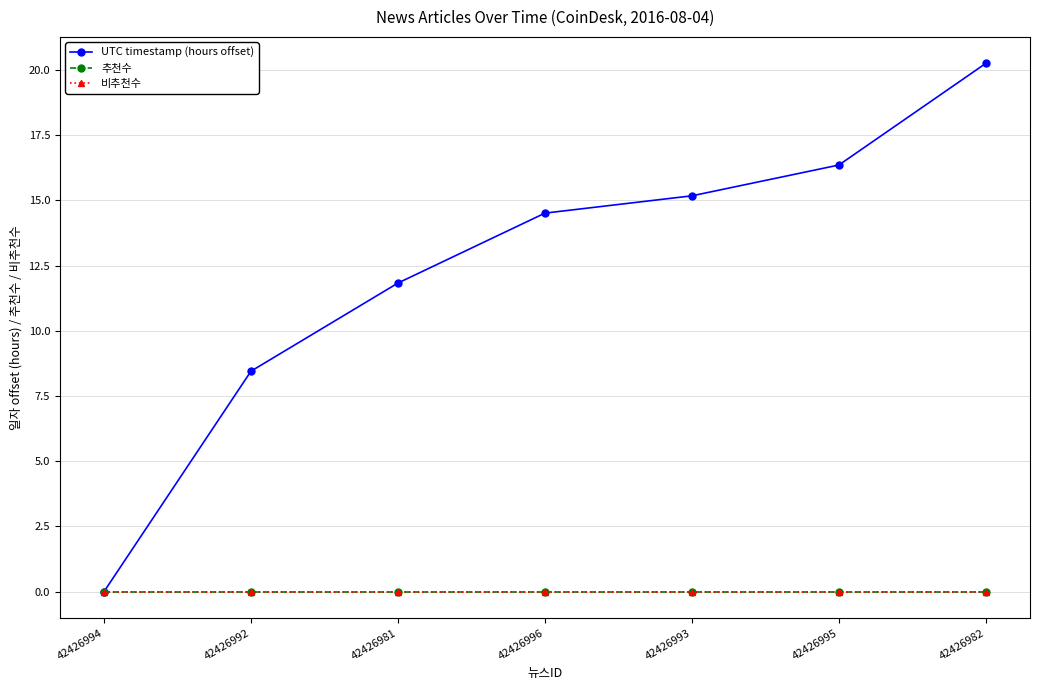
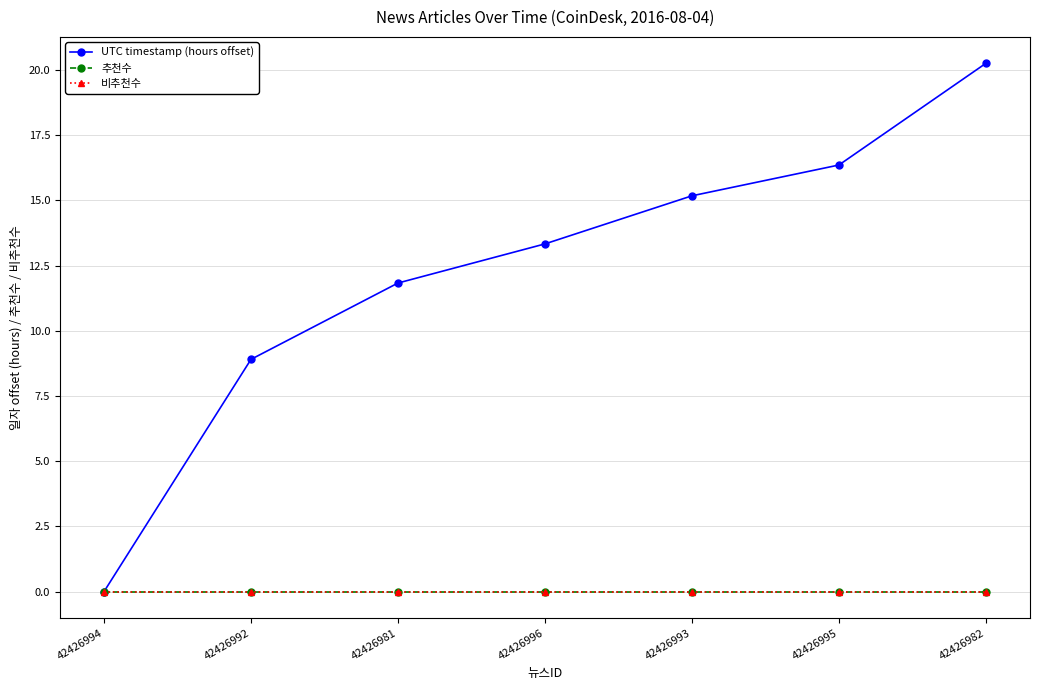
  {
    "UTC timestamp (hours offset)": {
-     "42426992": 8.5,
+     "42426992": 8.9,
      "42426981": 11.8,
-     "42426996": 14.5,
+     "42426996": 13.3,
      "42426993": 15.2,
      "42426995": 16.4,
      "42426982": 20.3
    },
    "비추천수": {
      "42426992": 0.0,
      "42426981": 0.0,
      "42426996": 0.0,
      "42426993": 0.0,
      "42426995": 0.0,
      "42426982": 0.0
    }
  }
